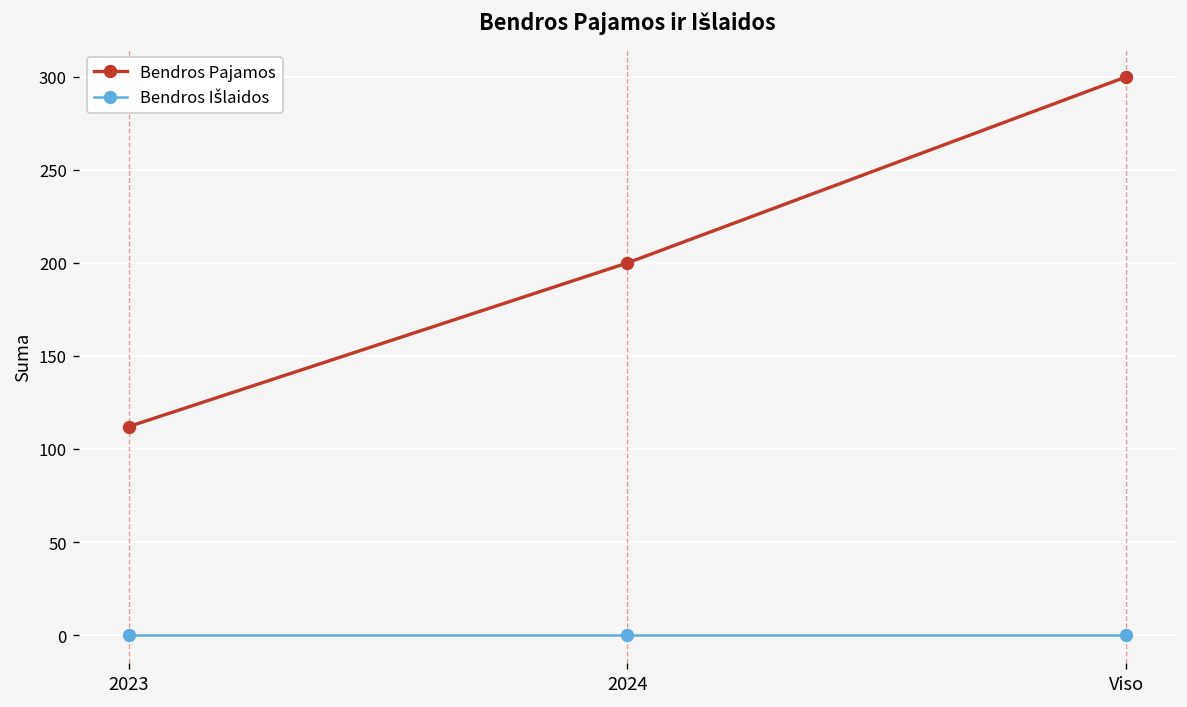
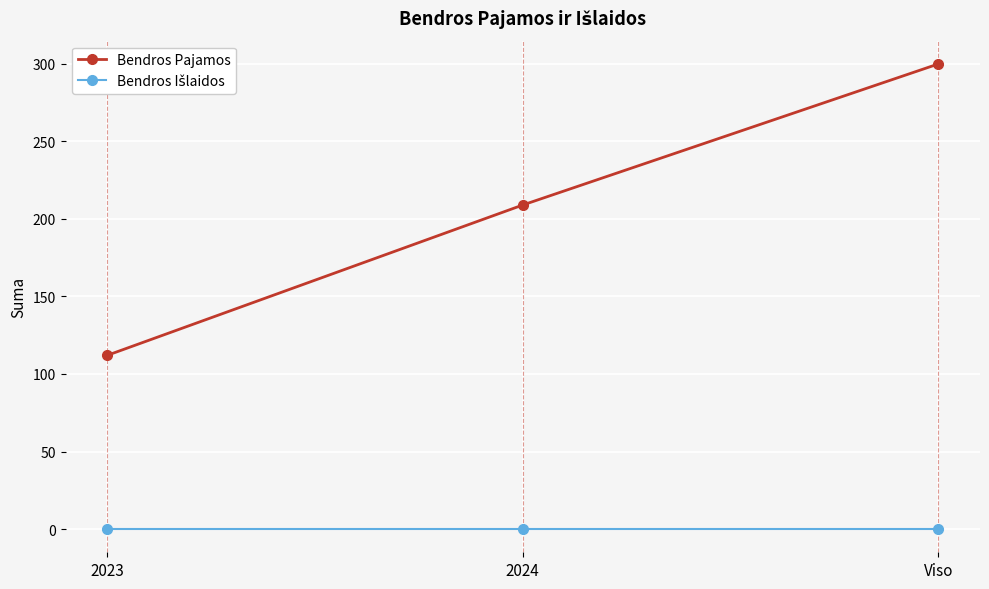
  {
    "Bendros Pajamos": {
      "2023": 112,
-     "2024": 200,
+     "2024": 209,
      "Viso": 300
    },
    "Bendros Išlaidos": {
      "2023": 0,
      "2024": 0,
      "Viso": 0
    }
  }
